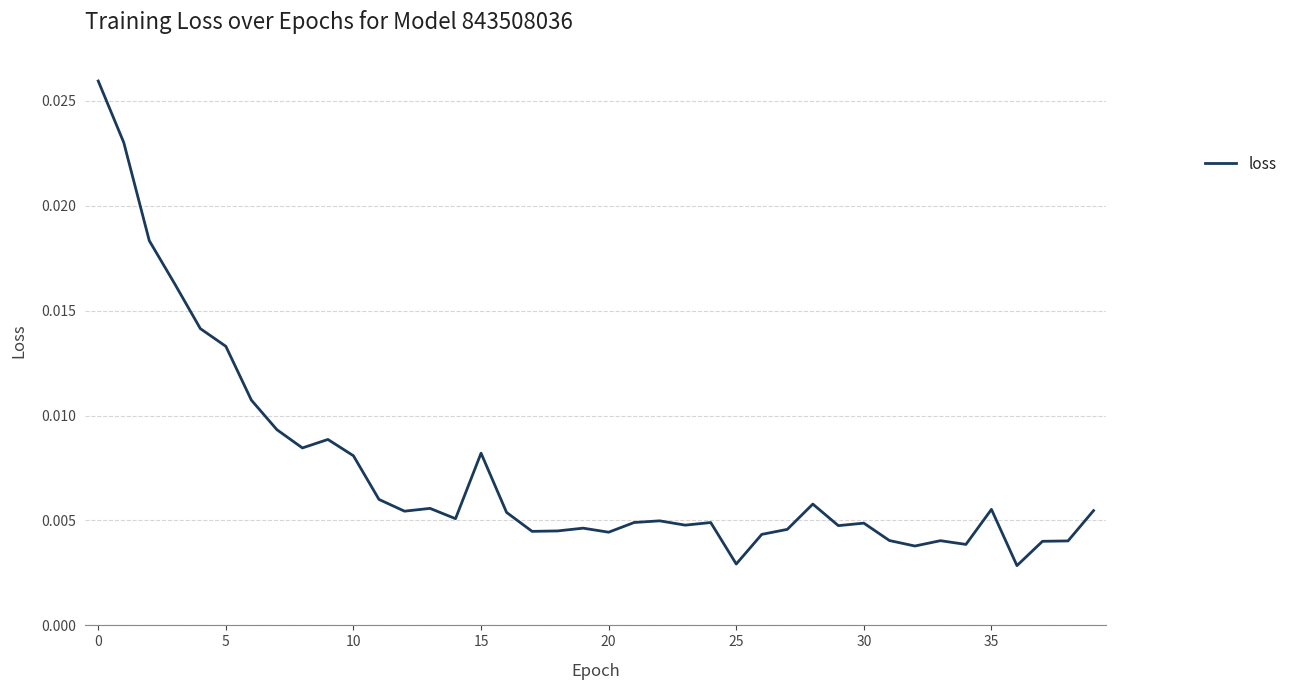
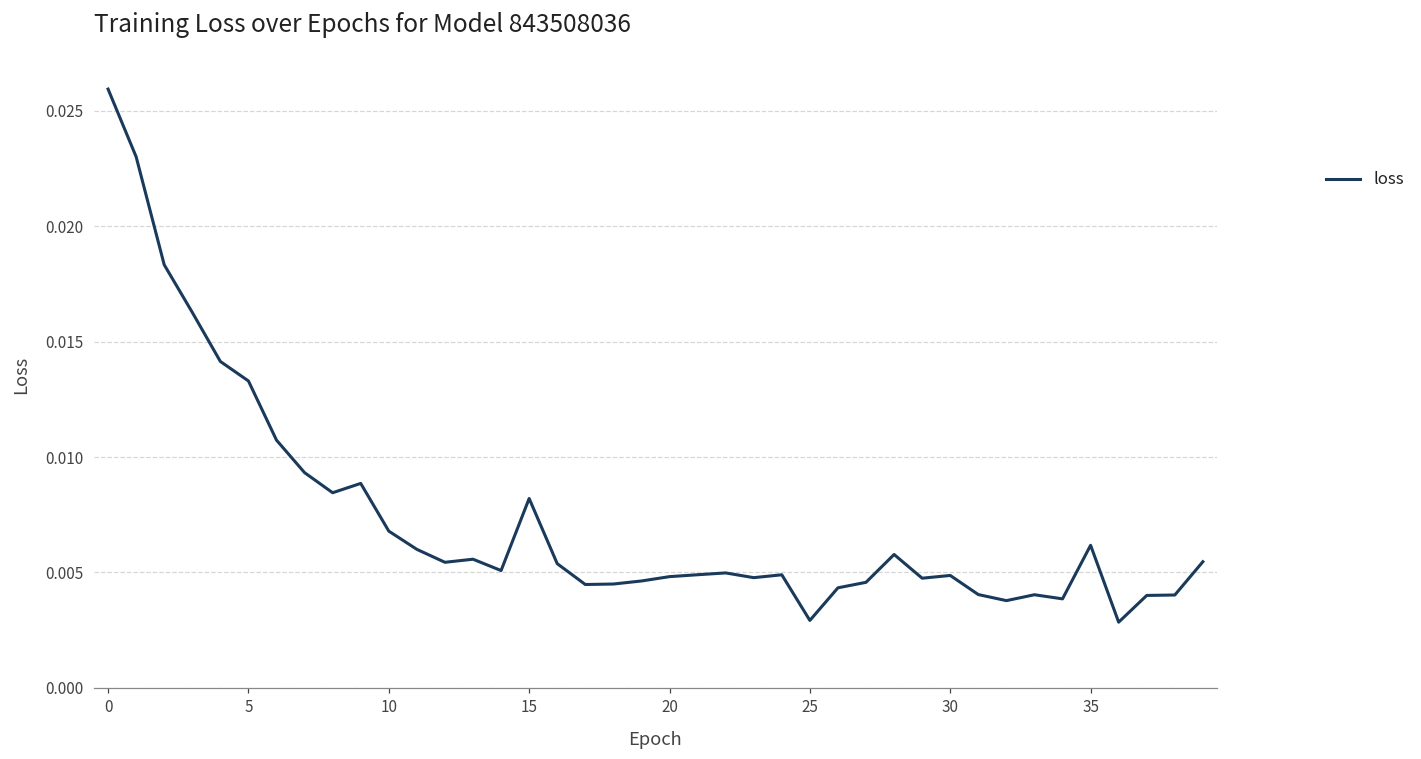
  {
    "0": 0.0259,
    "5": 0.0133,
-   "10": 0.0081,
+   "10": 0.0068,
    "15": 0.0082,
-   "20": 0.0044,
+   "20": 0.0048,
    "25": 0.0029,
    "30": 0.0049,
-   "35": 0.0055
+   "35": 0.0062
  }
